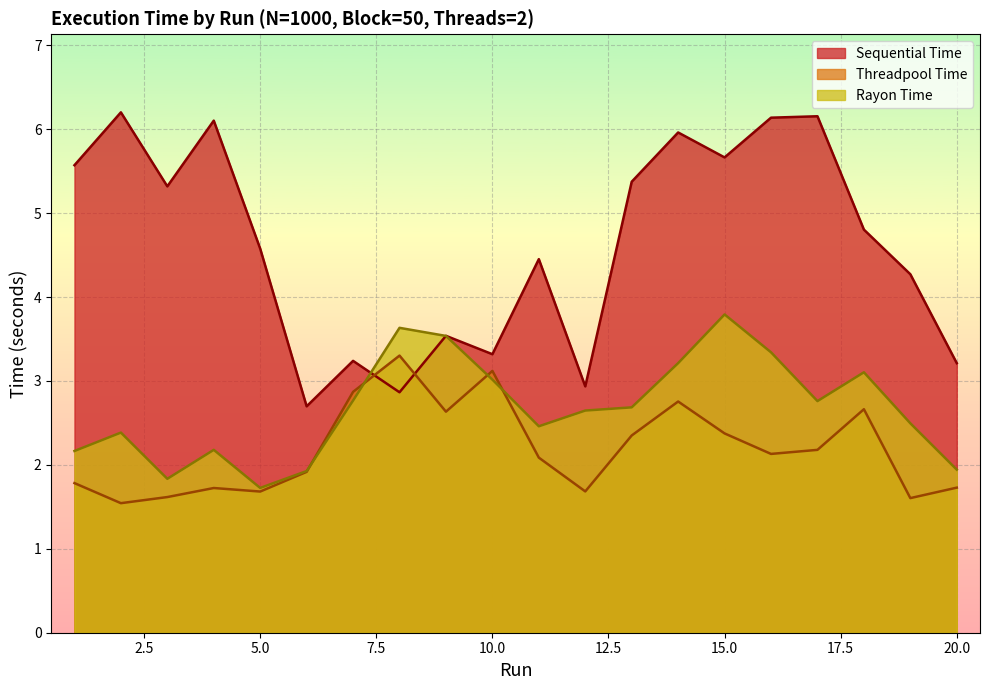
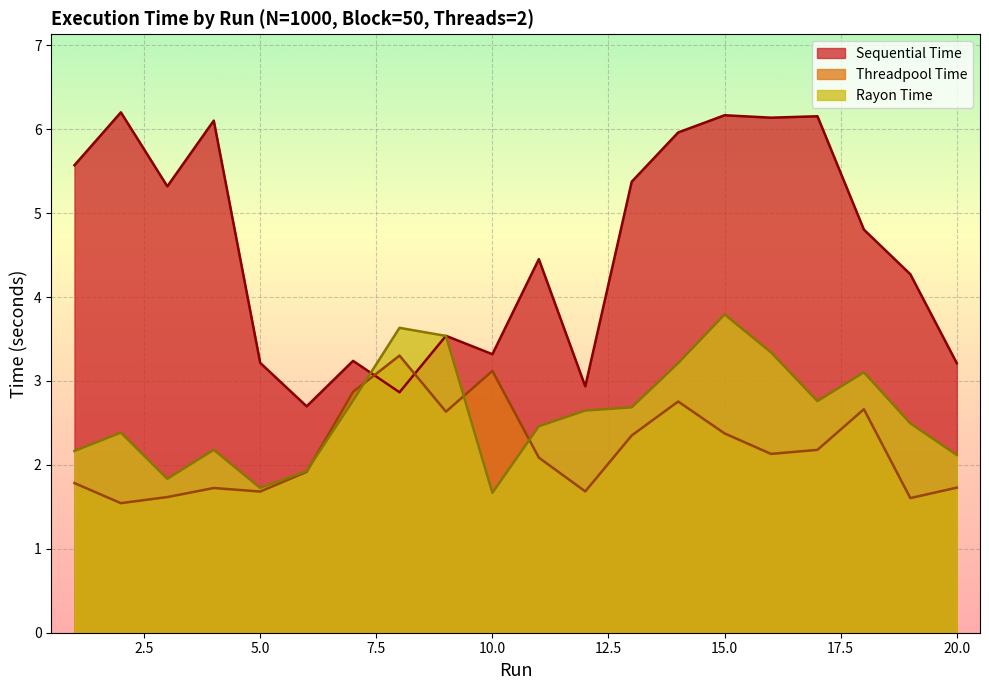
  {
    "Sequential Time": {
-     "5.0": 4.6,
+     "5.0": 3.2,
      "10.0": 3.3,
-     "15.0": 5.7,
+     "15.0": 6.2,
      "20.0": 3.2
    },
    "Threadpool Time": {
      "5.0": 1.7,
      "10.0": 3.1,
      "15.0": 2.4,
      "20.0": 1.7
    },
    "Rayon Time": {
      "5.0": 1.7,
-     "10.0": 3.0,
+     "10.0": 1.7,
      "15.0": 3.8,
-     "20.0": 1.9
+     "20.0": 2.1
    }
  }
